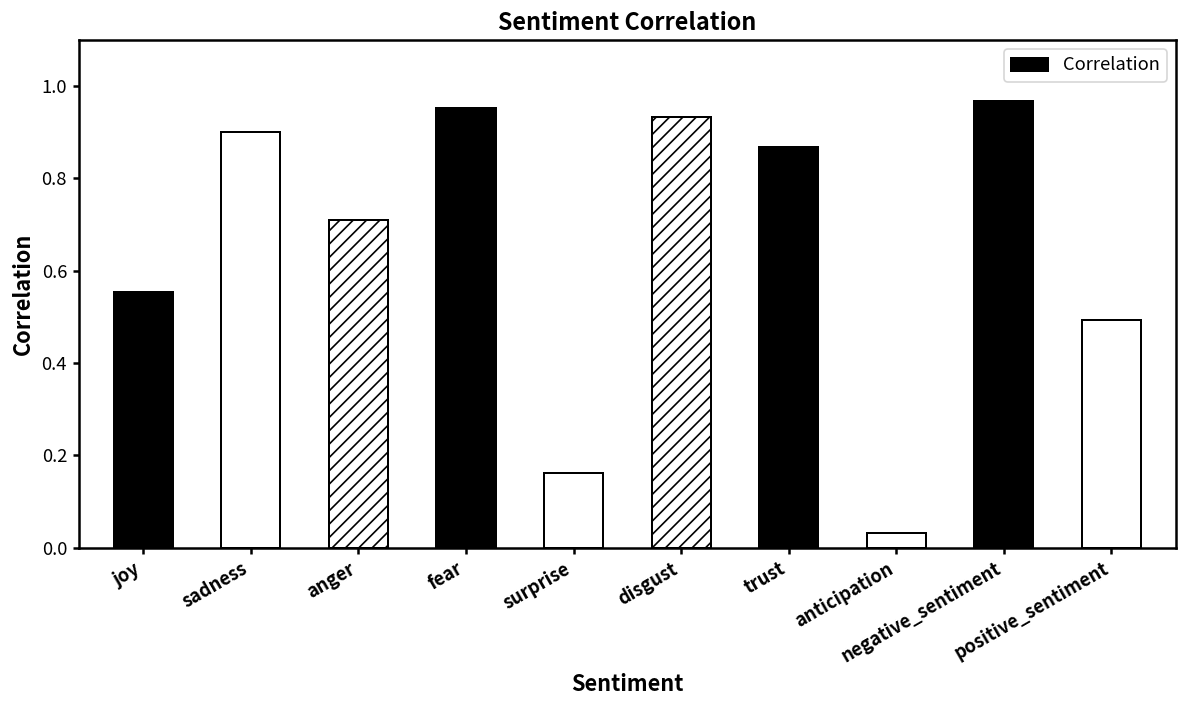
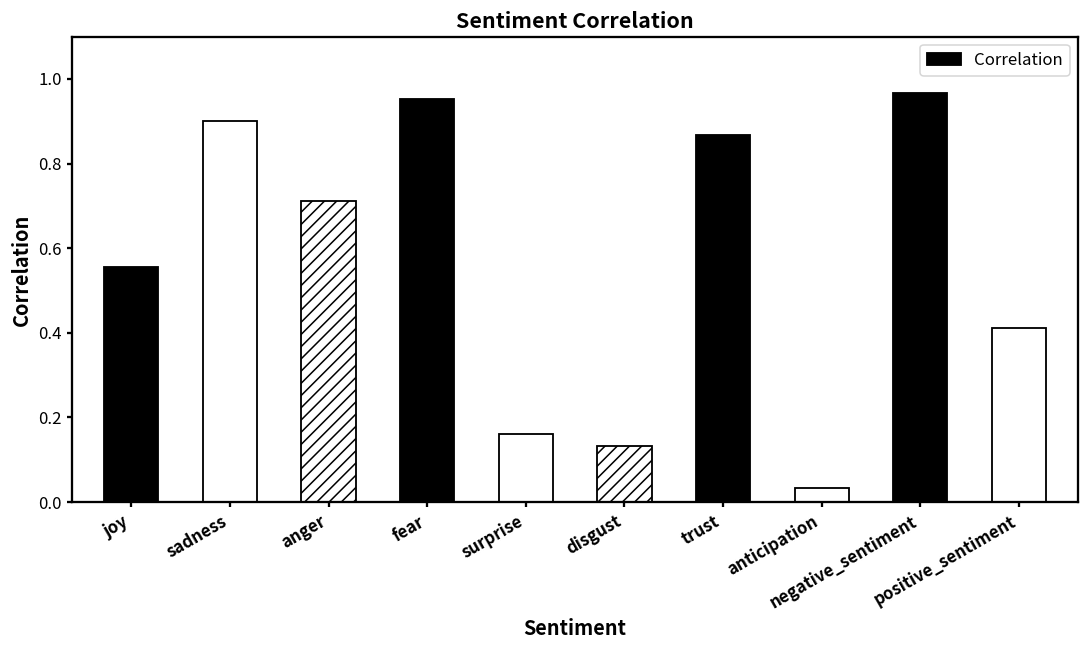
  {
    "joy": 0.55,
    "sadness": 0.90,
    "anger": 0.71,
    "fear": 0.95,
    "surprise": 0.16,
-   "disgust": 0.93,
+   "disgust": 0.13,
    "trust": 0.87,
    "anticipation": 0.03,
    "negative_sentiment": 0.97,
-   "positive_sentiment": 0.49
+   "positive_sentiment": 0.41
  }
